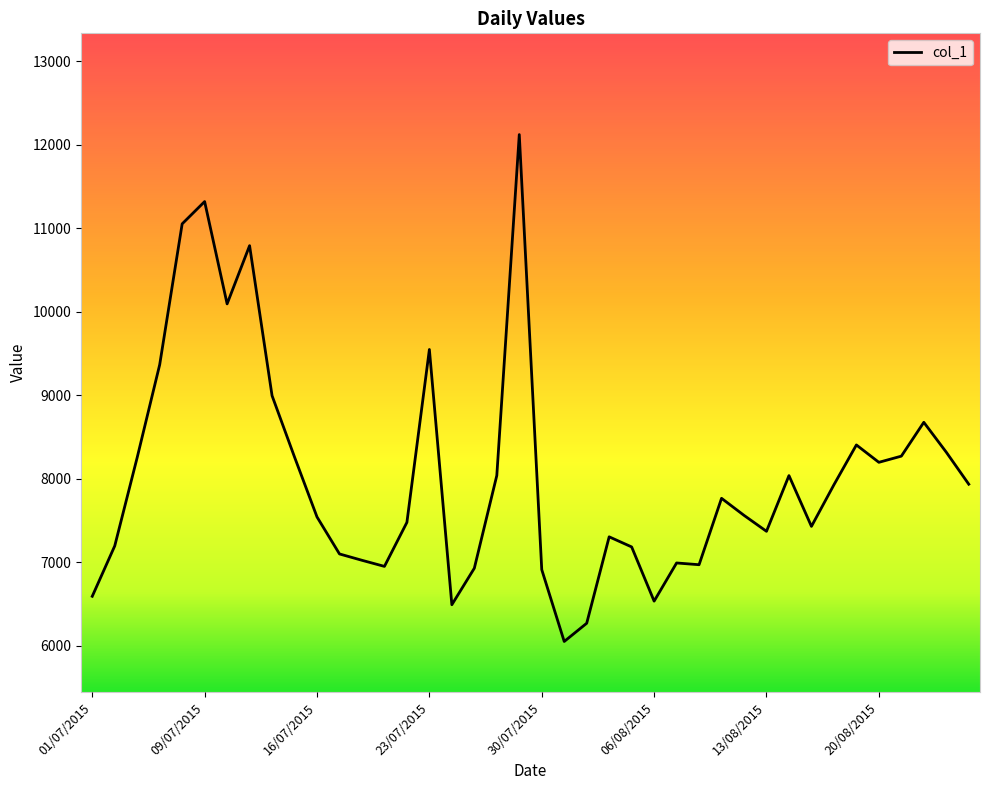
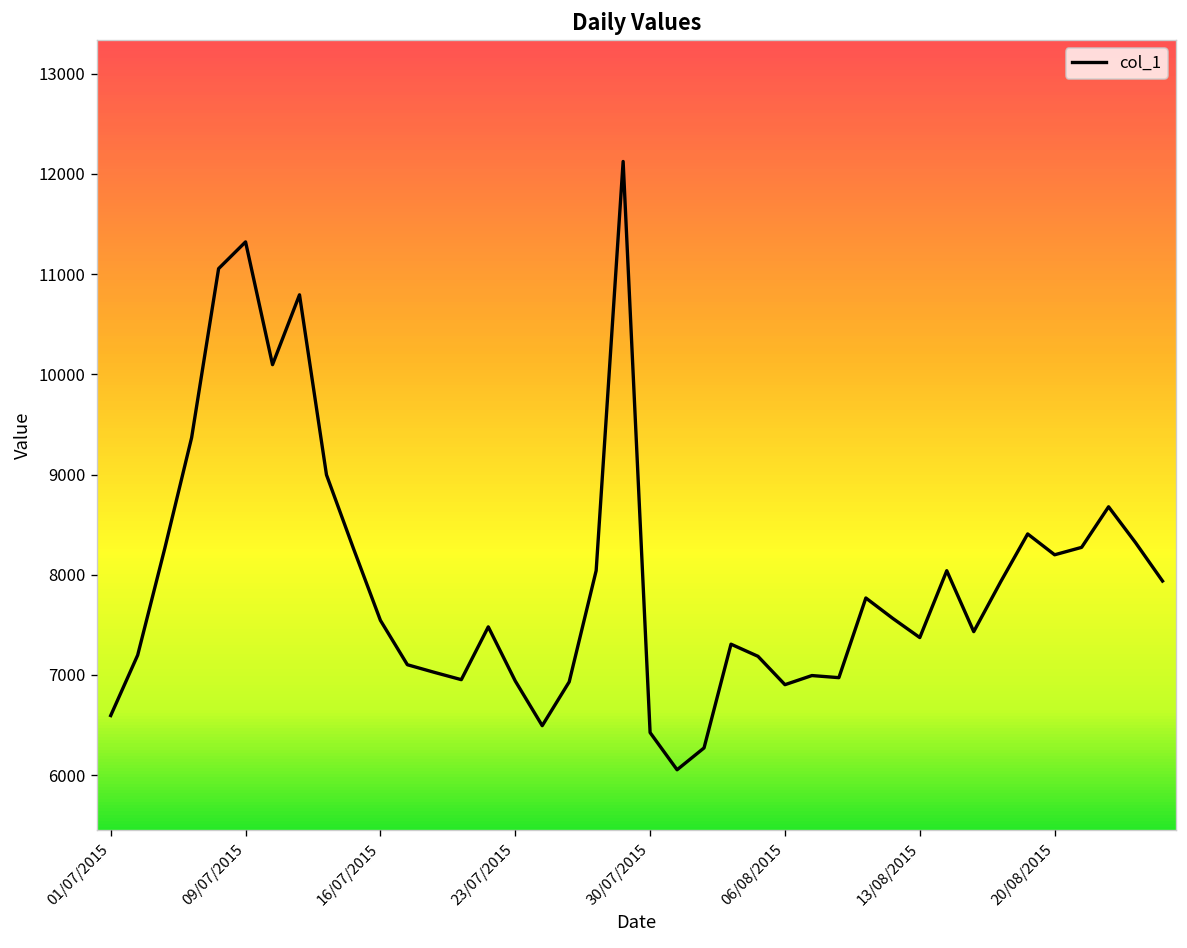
  {
    "01/07/2015": 6600,
    "09/07/2015": 11300,
    "16/07/2015": 7500,
-   "23/07/2015": 9600,
-   "30/07/2015": 6900,
-   "06/08/2015": 6500,
+   "23/07/2015": 6900,
+   "30/07/2015": 6400,
+   "06/08/2015": 6900,
    "13/08/2015": 7400,
    "20/08/2015": 8200
  }
